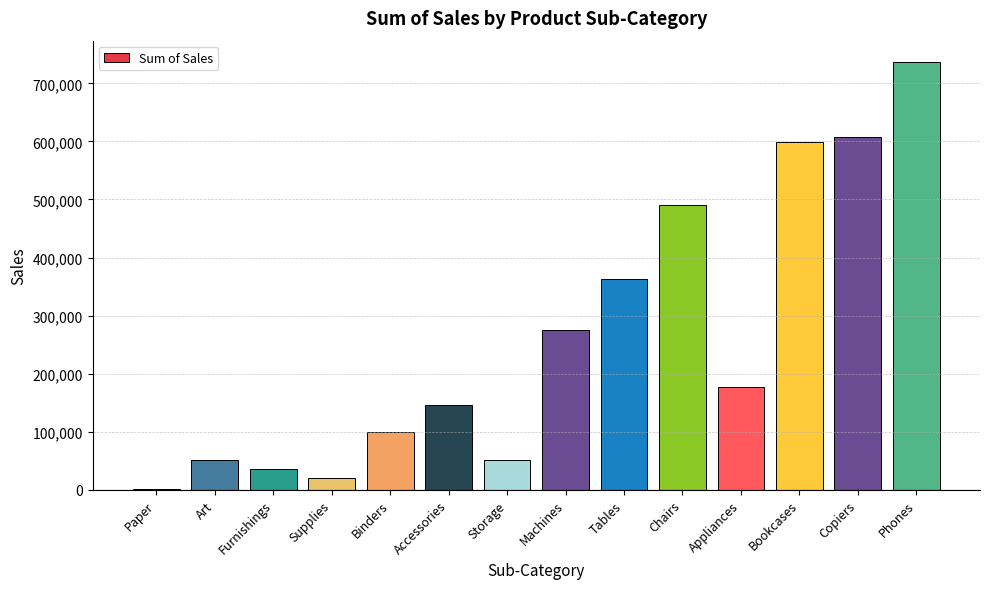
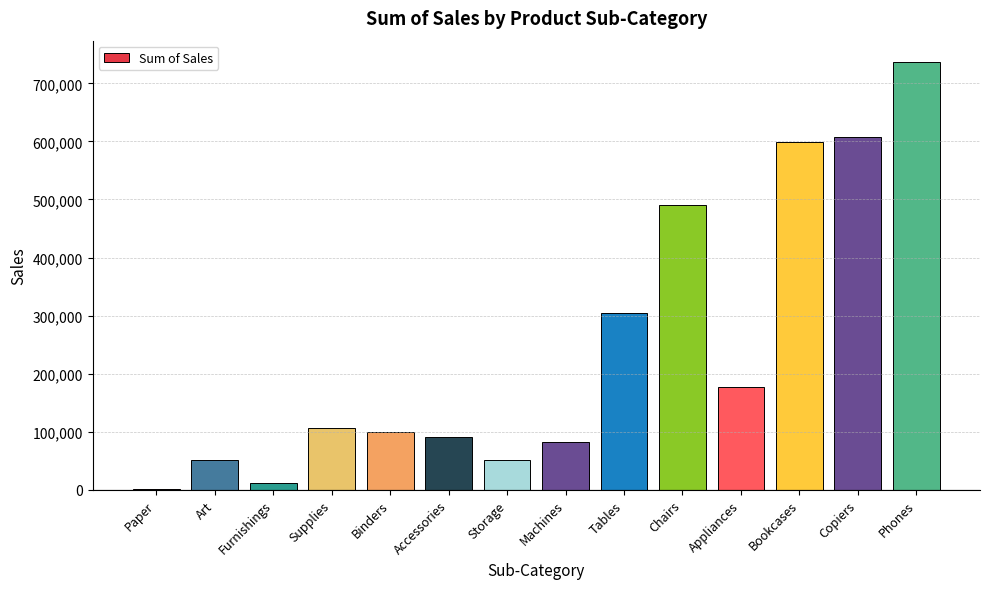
  {
    "Art": "50,000",
-   "Furnishings": "40,000",
-   "Supplies": "20,000",
+   "Furnishings": "10,000",
+   "Supplies": "110,000",
    "Binders": "100,000",
-   "Accessories": "150,000",
+   "Accessories": "90,000",
    "Storage": "50,000",
-   "Machines": "280,000",
-   "Tables": "360,000",
+   "Machines": "80,000",
+   "Tables": "310,000",
    "Chairs": "490,000",
    "Appliances": "180,000",
    "Bookcases": "600,000",
    "Copiers": "610,000",
    "Phones": "740,000"
  }
